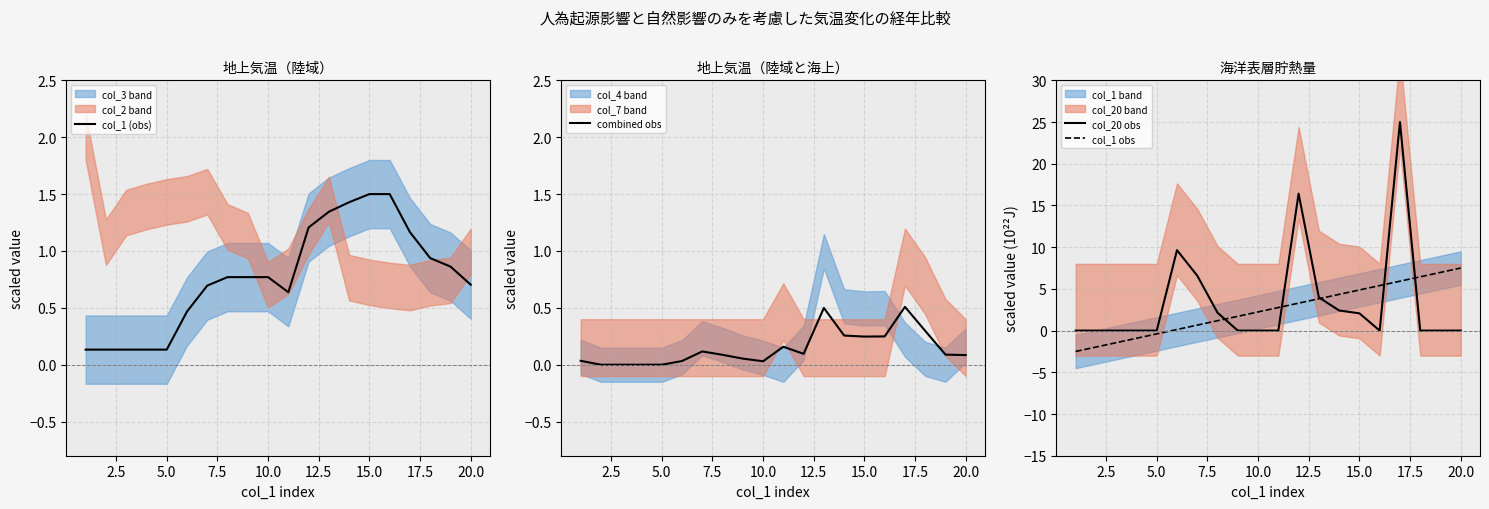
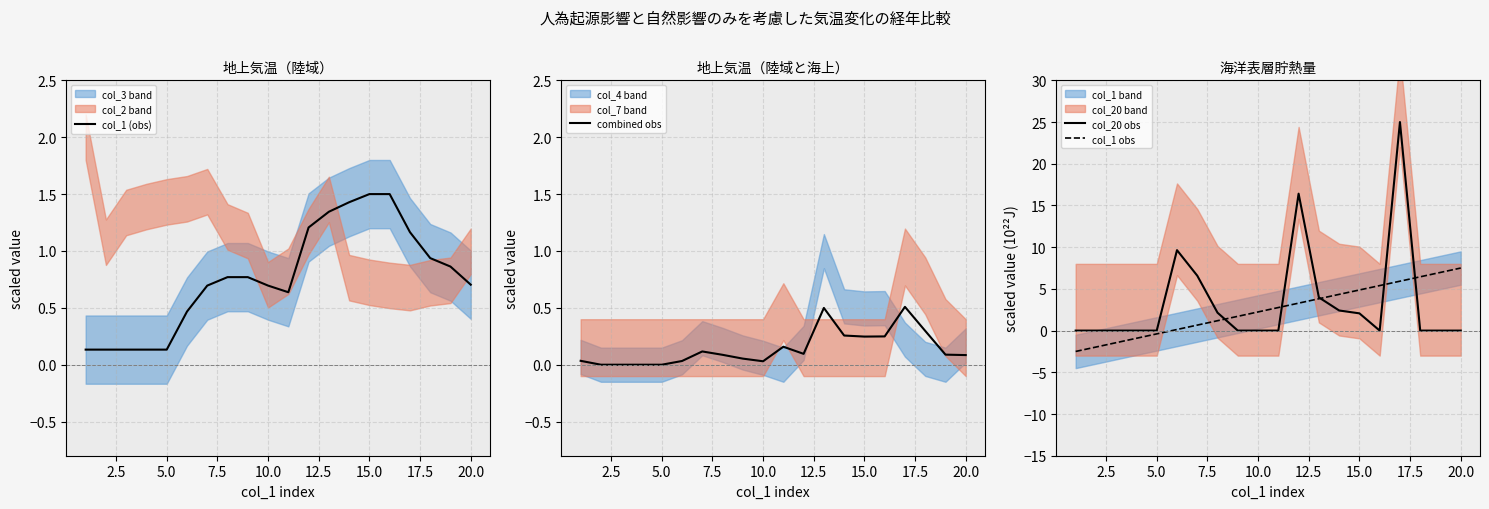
  {
    "地上気温（陸域）": {
      "col_1 (obs)": {
        "5.0": 0.13,
-       "10.0": 0.77,
+       "10.0": 0.70,
        "15.0": 1.50,
        "20.0": 0.70
      }
    },
    "地上気温（陸域と海上）": {
      "combined obs": {
        "5.0": 0.00,
        "10.0": 0.03,
        "15.0": 0.25,
        "20.0": 0.08
      }
    }
  }
